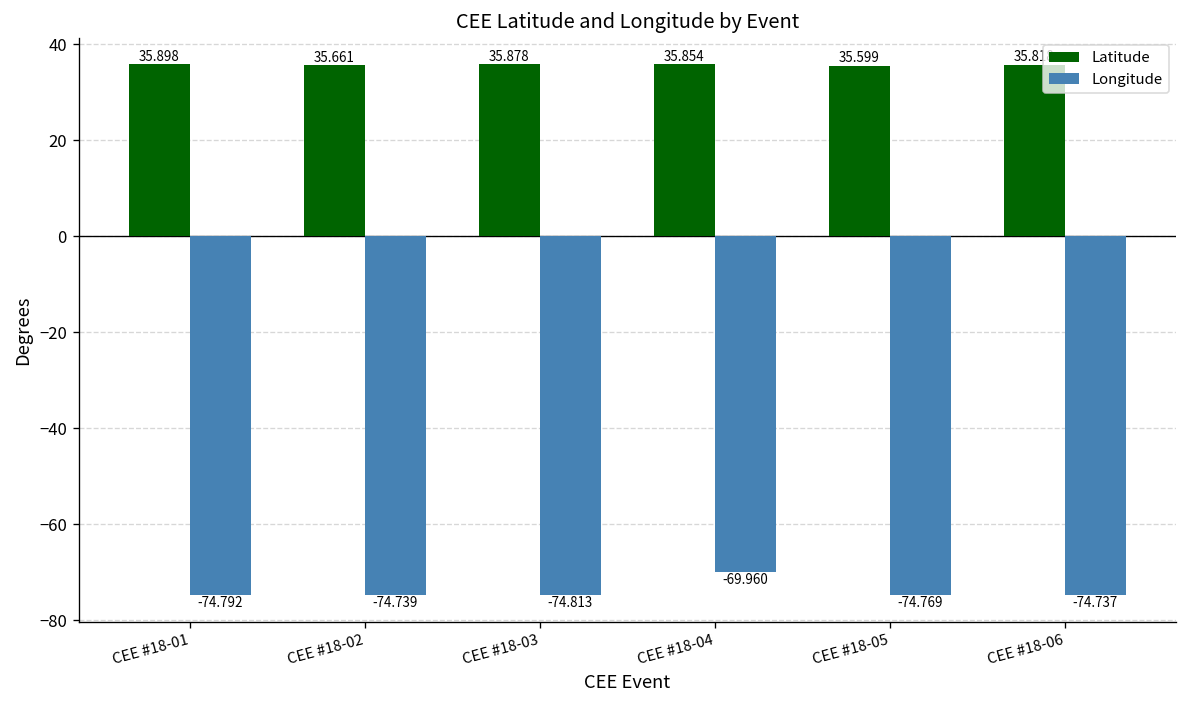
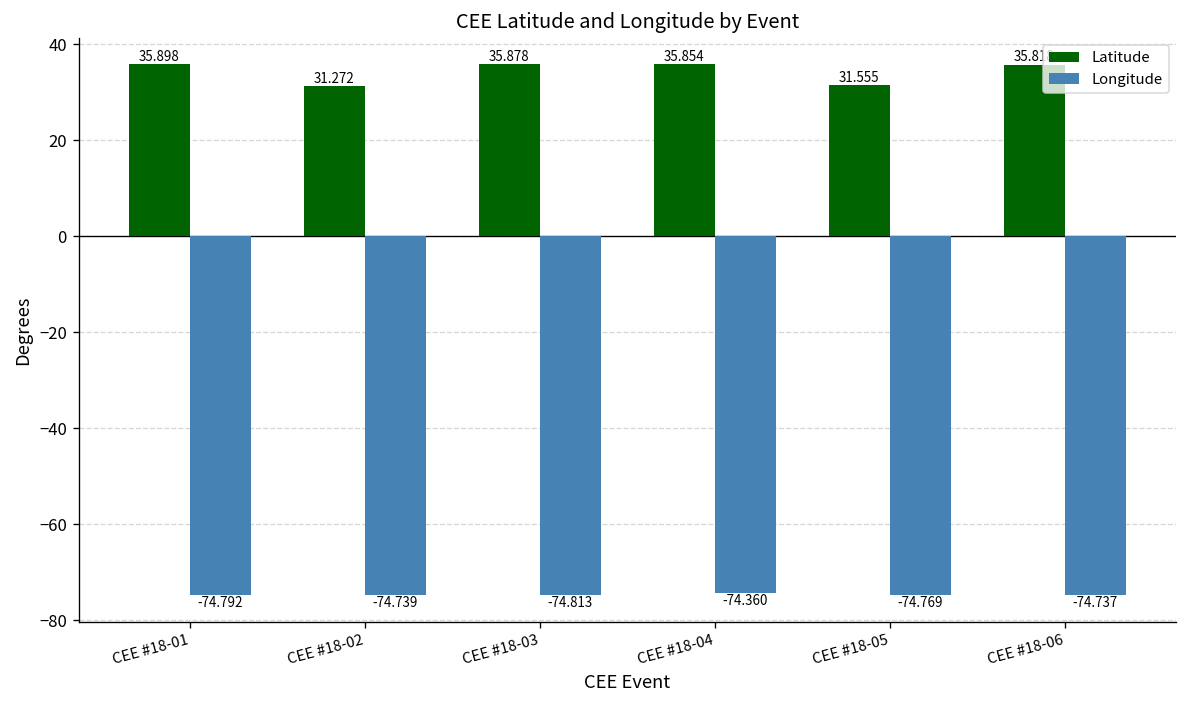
  {
    "Latitude": {
      "CEE #18-01": 35.898,
-     "CEE #18-02": 35.661,
+     "CEE #18-02": 31.272,
      "CEE #18-03": 35.878,
      "CEE #18-04": 35.854,
-     "CEE #18-05": 35.599
+     "CEE #18-05": 31.555
    },
    "Longitude": {
      "CEE #18-01": -74.792,
      "CEE #18-02": -74.739,
      "CEE #18-03": -74.813,
-     "CEE #18-04": -69.960,
+     "CEE #18-04": -74.360,
      "CEE #18-05": -74.769,
      "CEE #18-06": -74.737
    }
  }
